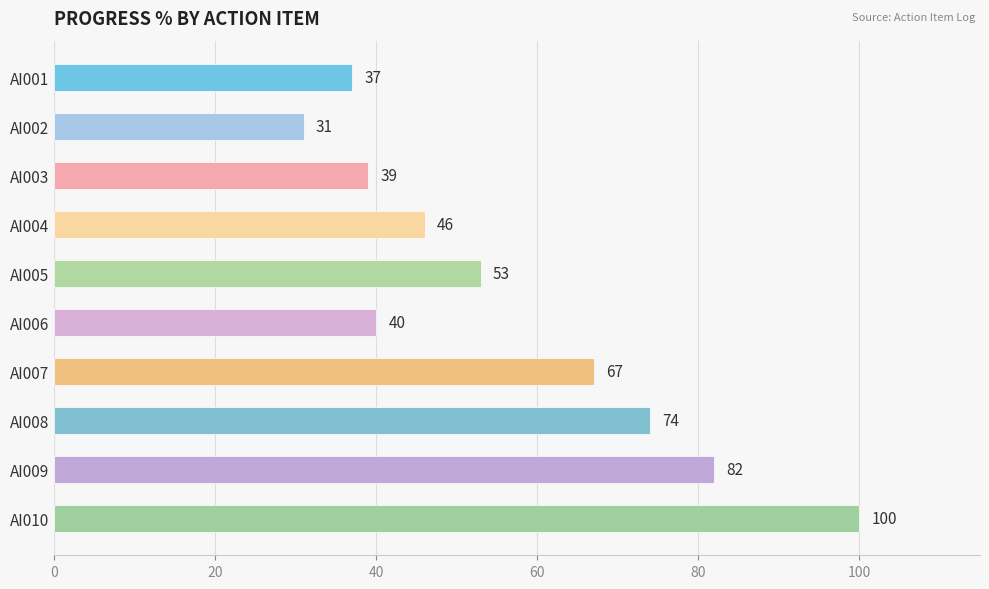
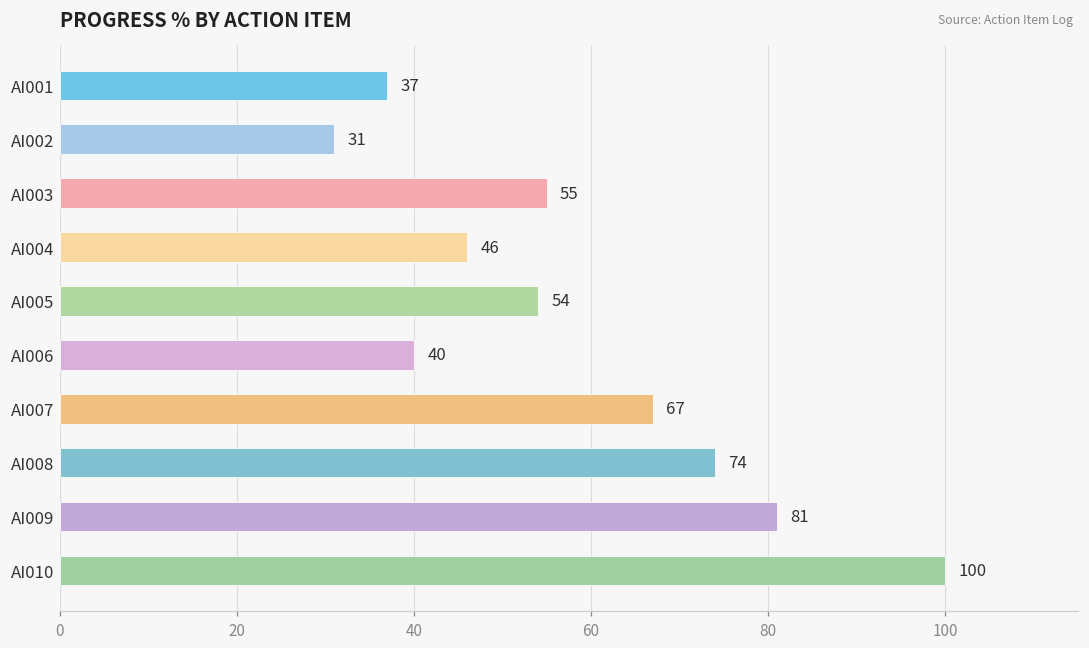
  {
    "AI001": 37,
    "AI002": 31,
-   "AI003": 39,
+   "AI003": 55,
    "AI004": 46,
-   "AI005": 53,
+   "AI005": 54,
    "AI006": 40,
    "AI007": 67,
    "AI008": 74,
-   "AI009": 82,
+   "AI009": 81,
    "AI010": 100
  }
